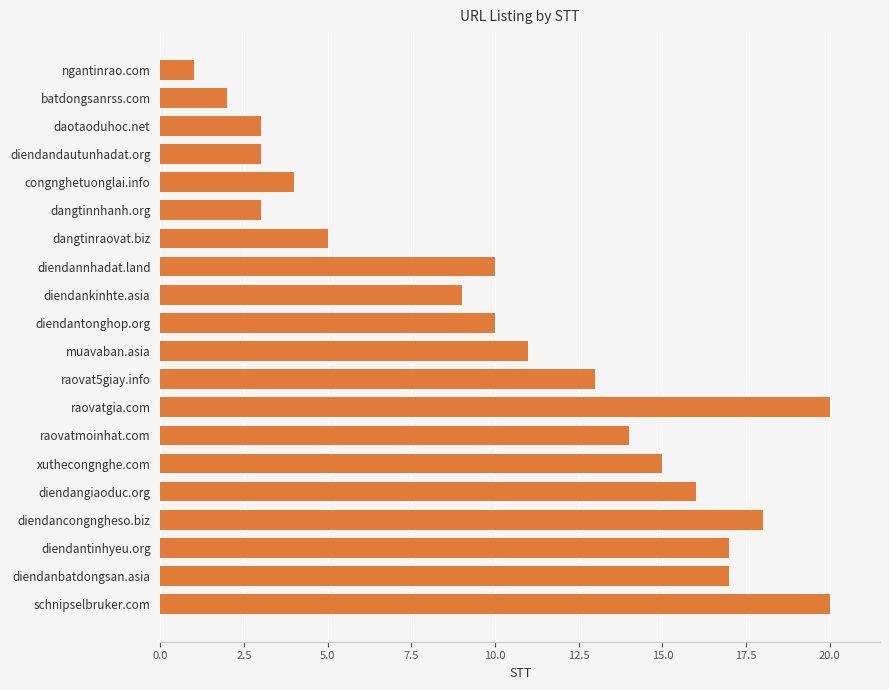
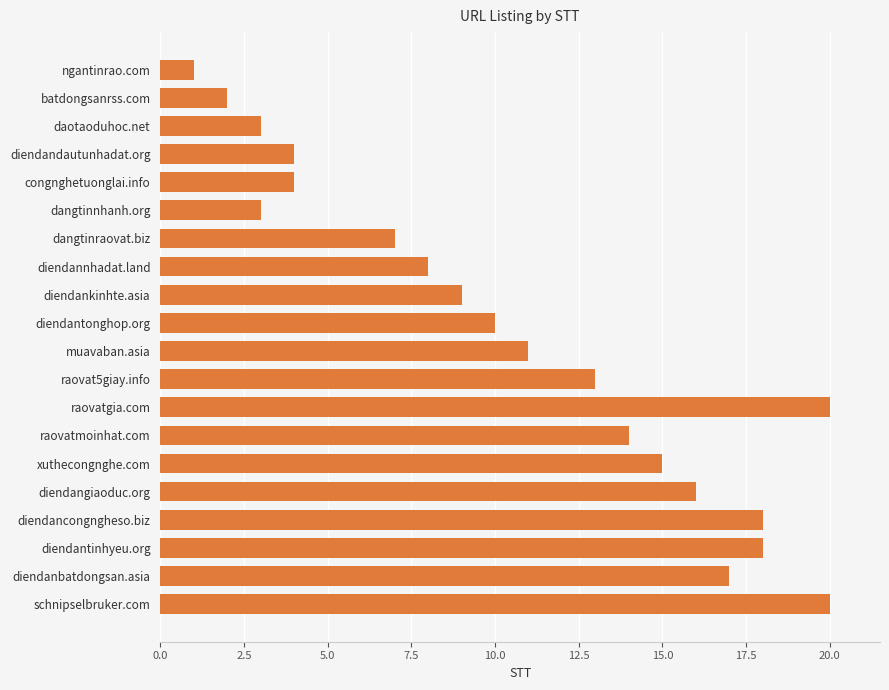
  {
    "ngantinrao.com": 1,
    "batdongsanrss.com": 2,
    "daotaoduhoc.net": 3,
-   "diendandautunhadat.org": 3,
+   "diendandautunhadat.org": 4,
    "congnghetuonglai.info": 4,
    "dangtinnhanh.org": 3,
-   "dangtinraovat.biz": 5,
-   "diendannhadat.land": 10,
+   "dangtinraovat.biz": 7,
+   "diendannhadat.land": 8,
    "diendankinhte.asia": 9,
    "diendantonghop.org": 10,
    "muavaban.asia": 11,
    "raovat5giay.info": 13,
    "raovatgia.com": 20,
    "raovatmoinhat.com": 14,
    "xuthecongnghe.com": 15,
    "diendangiaoduc.org": 16,
    "diendancongngheso.biz": 18,
-   "diendantinhyeu.org": 17,
+   "diendantinhyeu.org": 18,
    "diendanbatdongsan.asia": 17,
    "schnipselbruker.com": 20
  }
